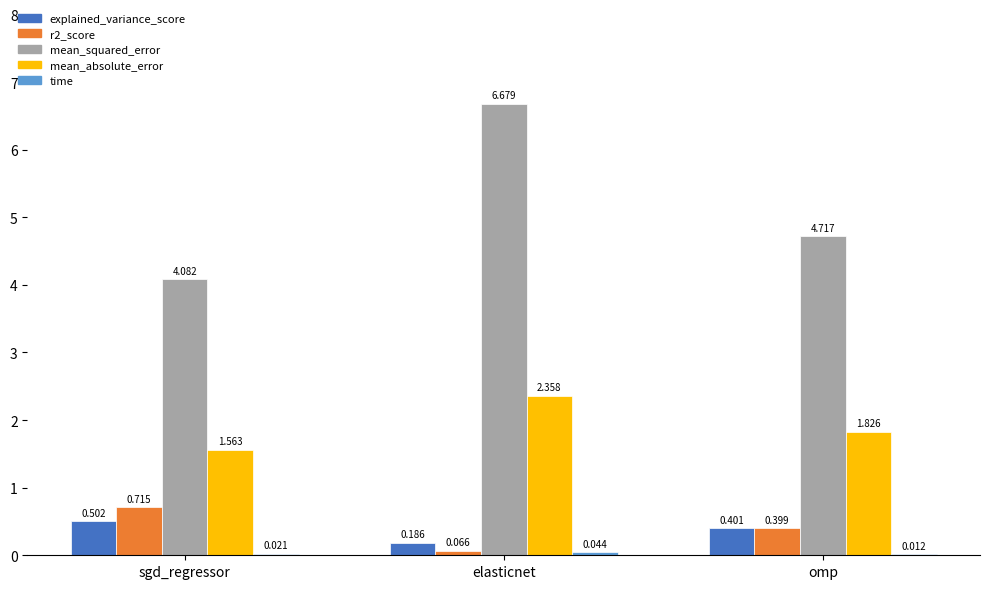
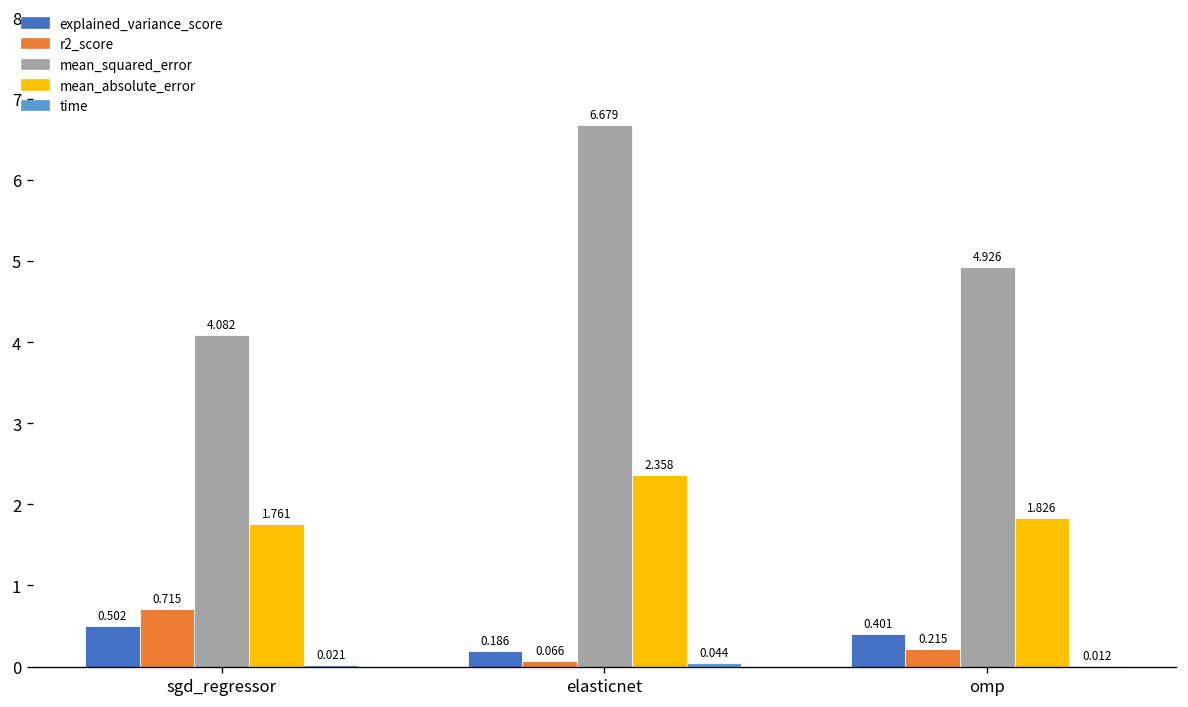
  {
    "r2_score": {
      "sgd_regressor": 0.715,
      "elasticnet": 0.066,
-     "omp": 0.399
+     "omp": 0.215
    },
    "mean_squared_error": {
      "sgd_regressor": 4.082,
      "elasticnet": 6.679,
-     "omp": 4.717
+     "omp": 4.926
    },
    "mean_absolute_error": {
-     "sgd_regressor": 1.563,
+     "sgd_regressor": 1.761,
      "elasticnet": 2.358,
      "omp": 1.826
    }
  }
